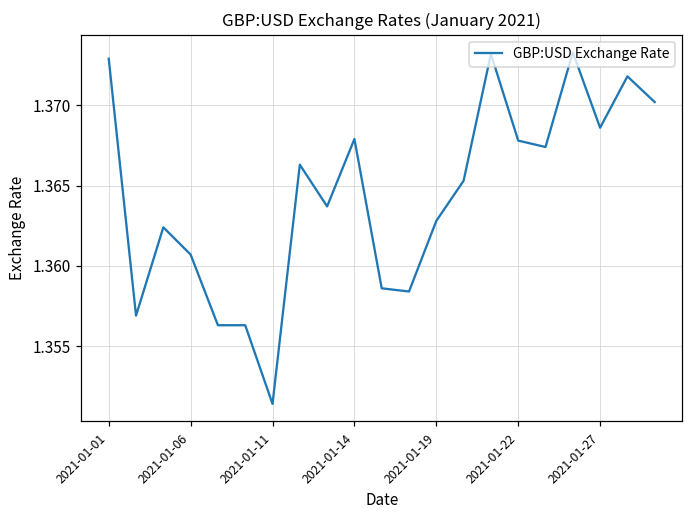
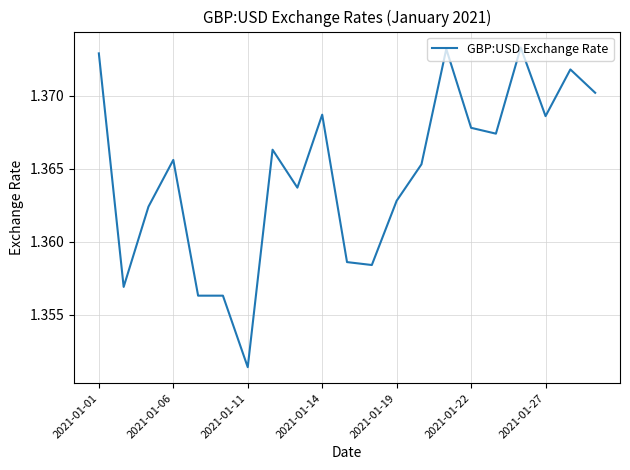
  {
    "2021-01-01": 1.3729,
-   "2021-01-06": 1.3607,
+   "2021-01-06": 1.3656,
    "2021-01-11": 1.3514,
-   "2021-01-14": 1.3679,
+   "2021-01-14": 1.3687,
    "2021-01-19": 1.3628,
    "2021-01-22": 1.3678,
    "2021-01-27": 1.3686
  }
